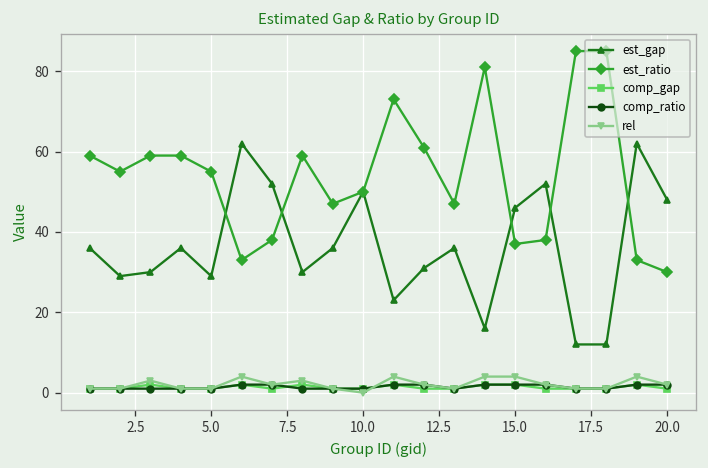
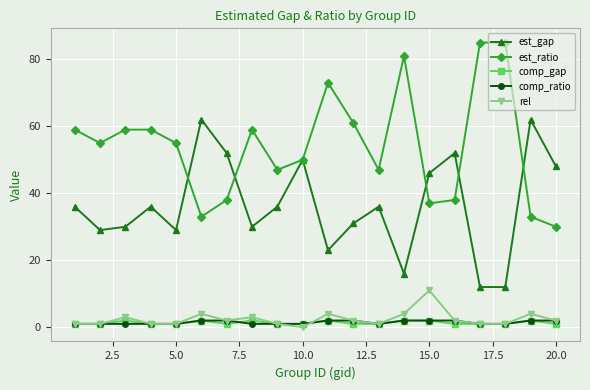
  {
    "comp_gap": {
      "20.0": 1
    },
    "rel": {
      "10.0": 0,
-     "15.0": 4
+     "15.0": 11
    }
  }
